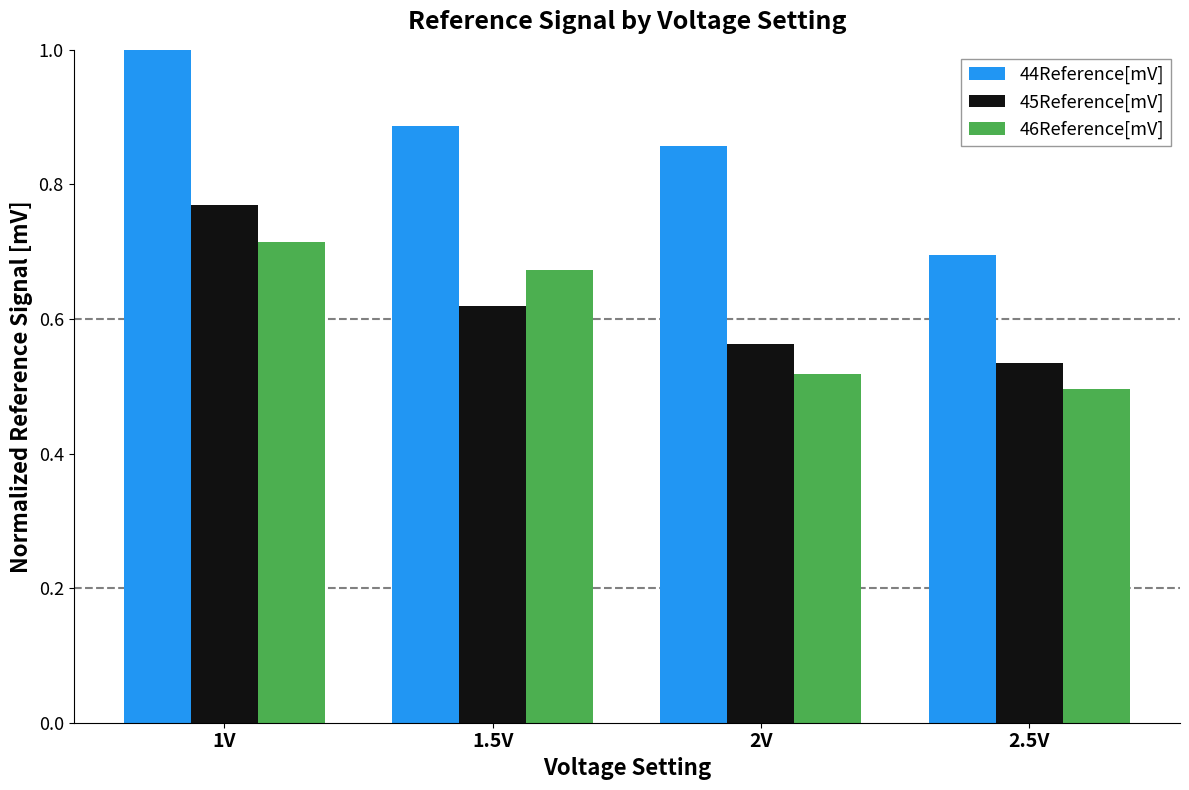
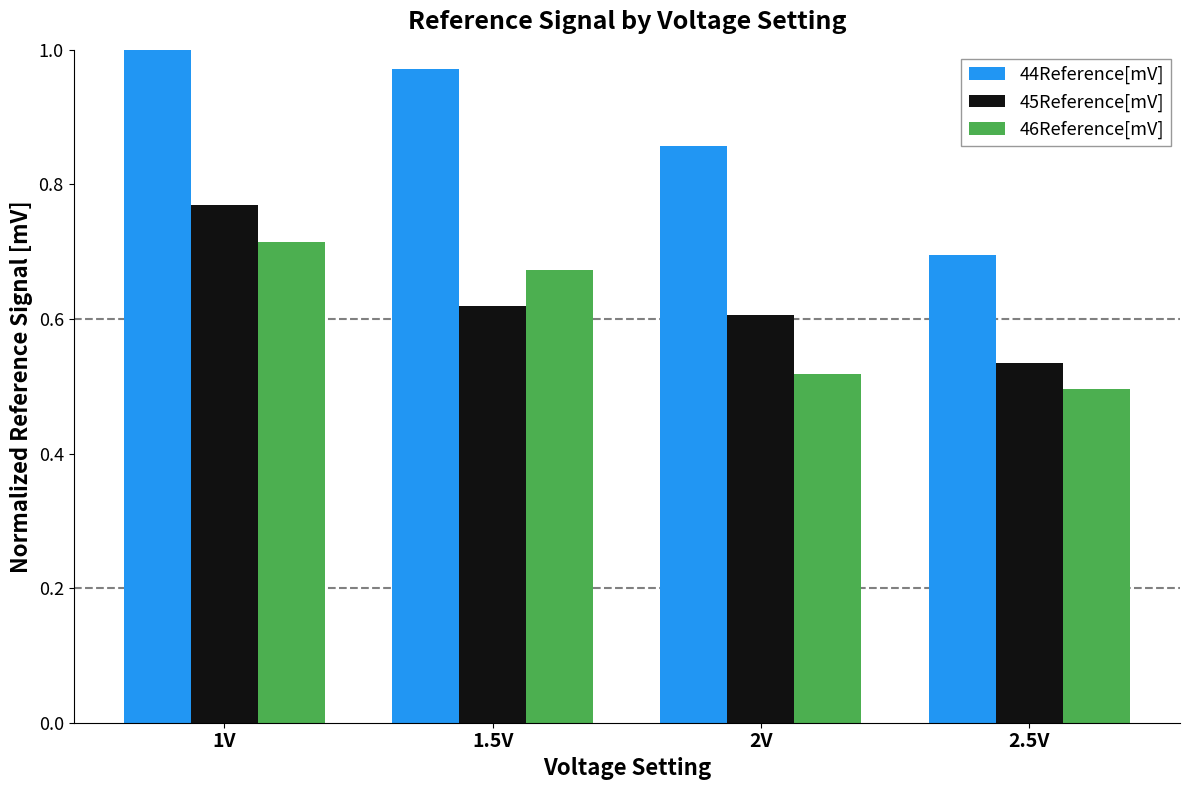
  {
    "44Reference[mV]": {
      "1V": 1.00,
-     "1.5V": 0.89,
+     "1.5V": 0.97,
      "2V": 0.86,
      "2.5V": 0.69
    },
    "45Reference[mV]": {
      "1V": 0.77,
      "1.5V": 0.62,
-     "2V": 0.56,
+     "2V": 0.61,
      "2.5V": 0.53
    },
    "46Reference[mV]": {
      "1V": 0.71,
      "1.5V": 0.67,
      "2V": 0.52,
      "2.5V": 0.50
    }
  }
